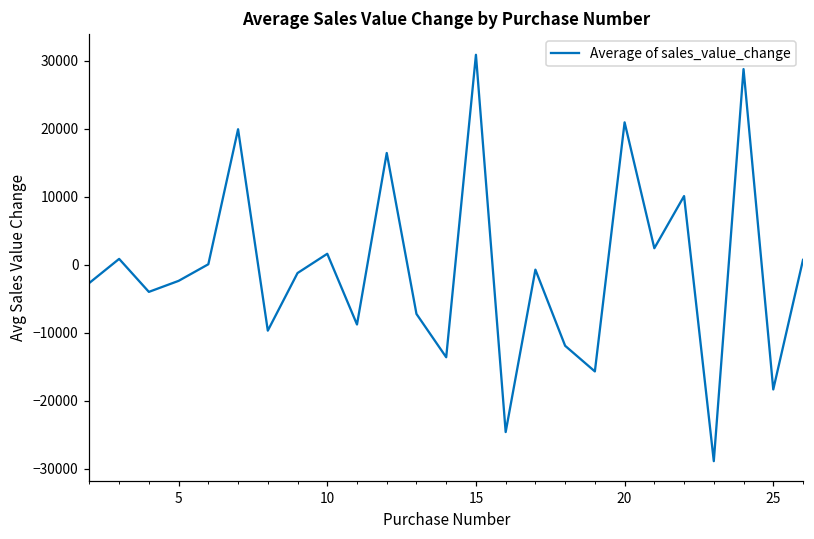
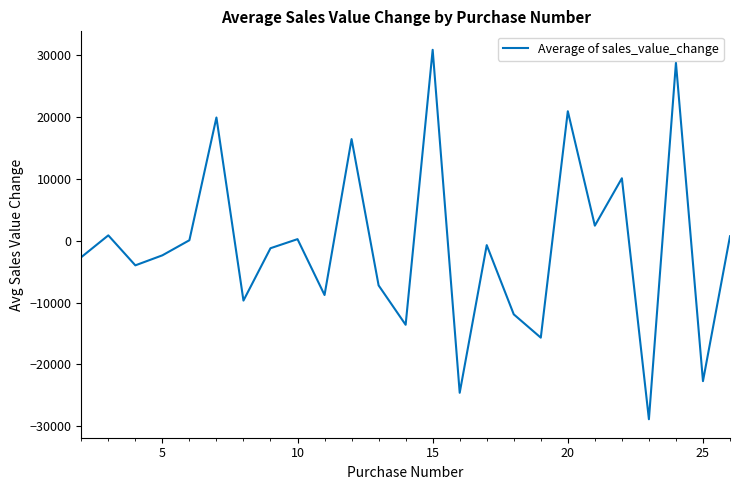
  {
    "5": -2000,
-   "10": 2000,
+   "10": 0,
    "15": 31000,
    "20": 21000,
-   "25": -18000
+   "25": -23000
  }
